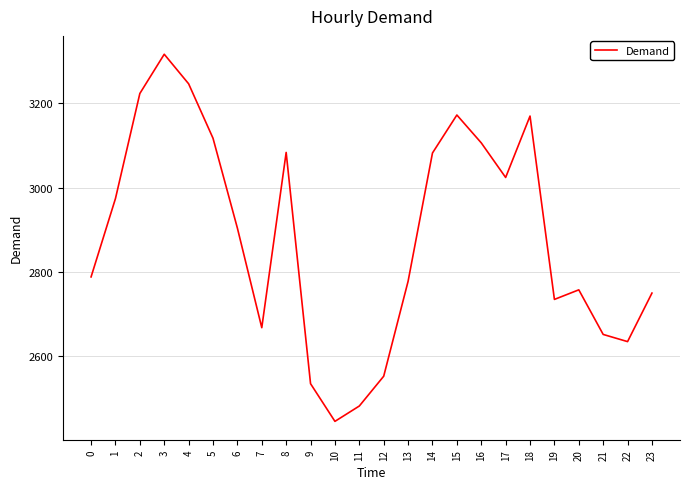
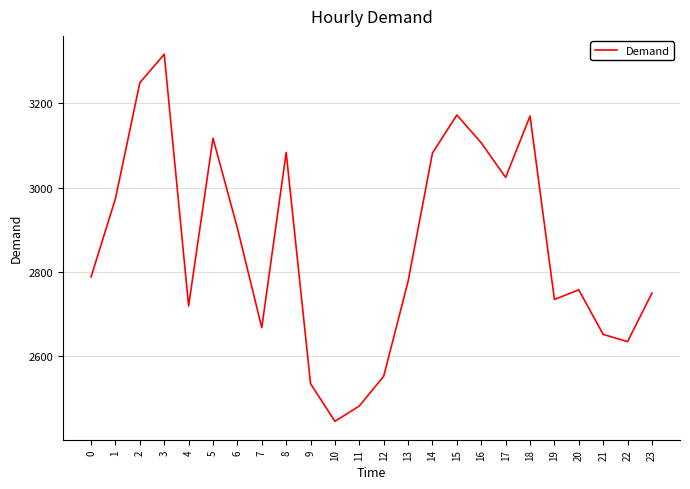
  {
    "0": 2790,
    "1": 2970,
-   "2": 3220,
+   "2": 3250,
    "3": 3320,
-   "4": 3250,
+   "4": 2720,
    "5": 3120,
    "6": 2900,
    "7": 2670,
    "8": 3080,
    "9": 2540,
    "10": 2450,
    "11": 2480,
    "12": 2550,
    "13": 2780,
    "14": 3080,
    "15": 3170,
    "16": 3110,
    "17": 3020,
    "18": 3170,
    "19": 2740,
    "20": 2760,
    "21": 2650,
    "22": 2640,
    "23": 2750
  }
